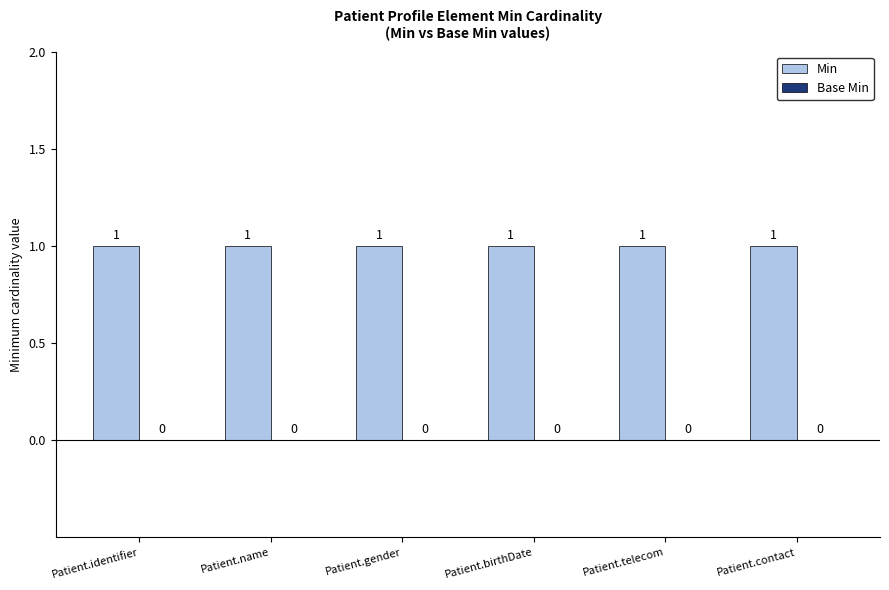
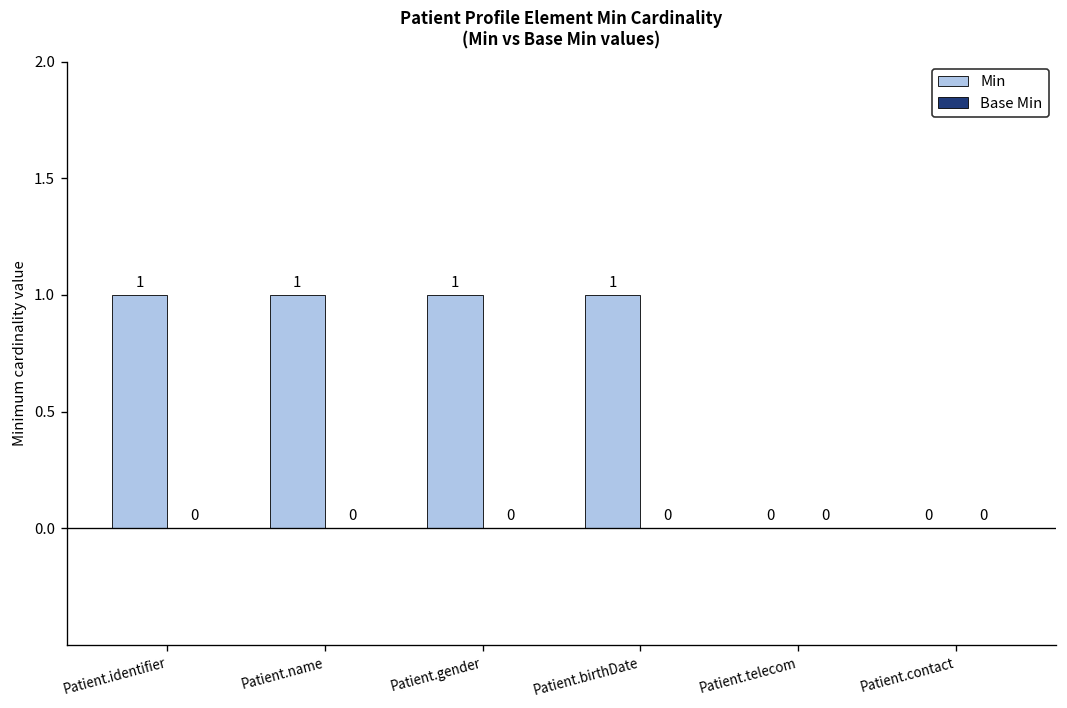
  {
    "Min": {
      "Patient.identifier": 1,
      "Patient.name": 1,
      "Patient.gender": 1,
      "Patient.birthDate": 1,
-     "Patient.telecom": 1,
-     "Patient.contact": 1
+     "Patient.telecom": 0,
+     "Patient.contact": 0
    },
    "Base Min": {
      "Patient.identifier": 0,
      "Patient.name": 0,
      "Patient.gender": 0,
      "Patient.birthDate": 0,
      "Patient.telecom": 0,
      "Patient.contact": 0
    }
  }
